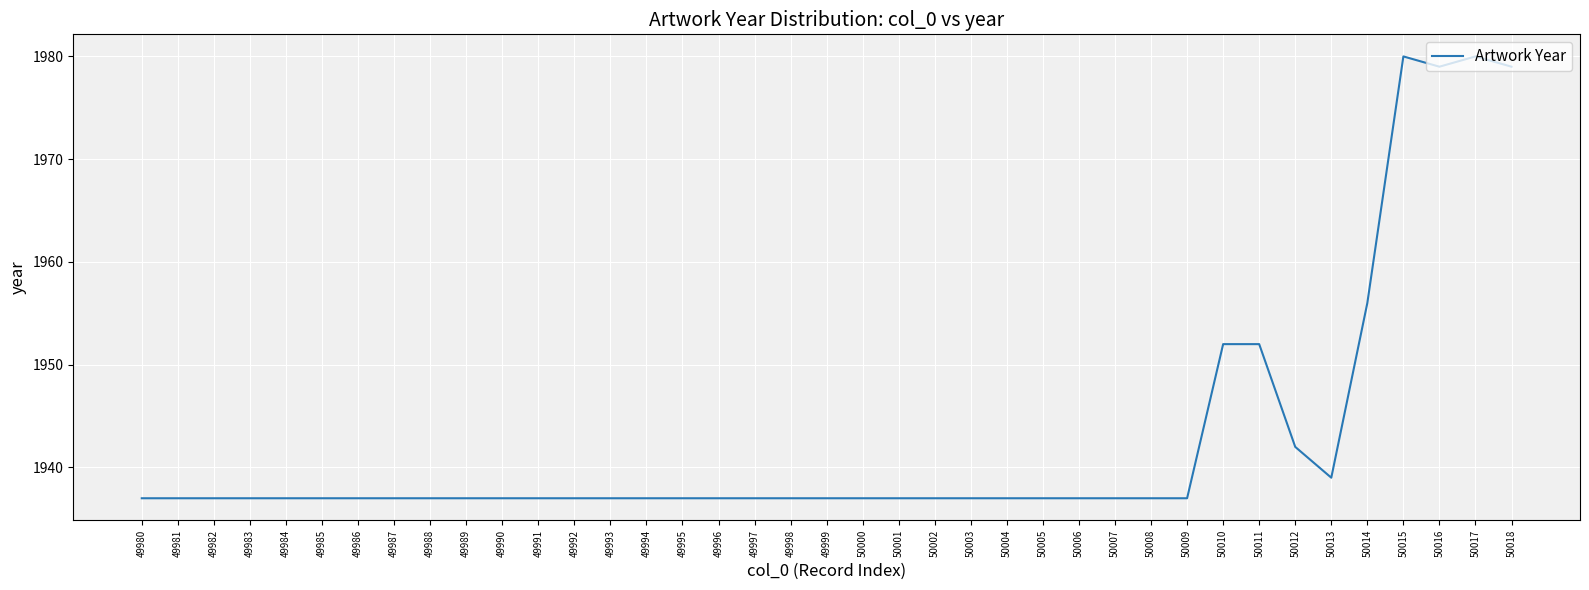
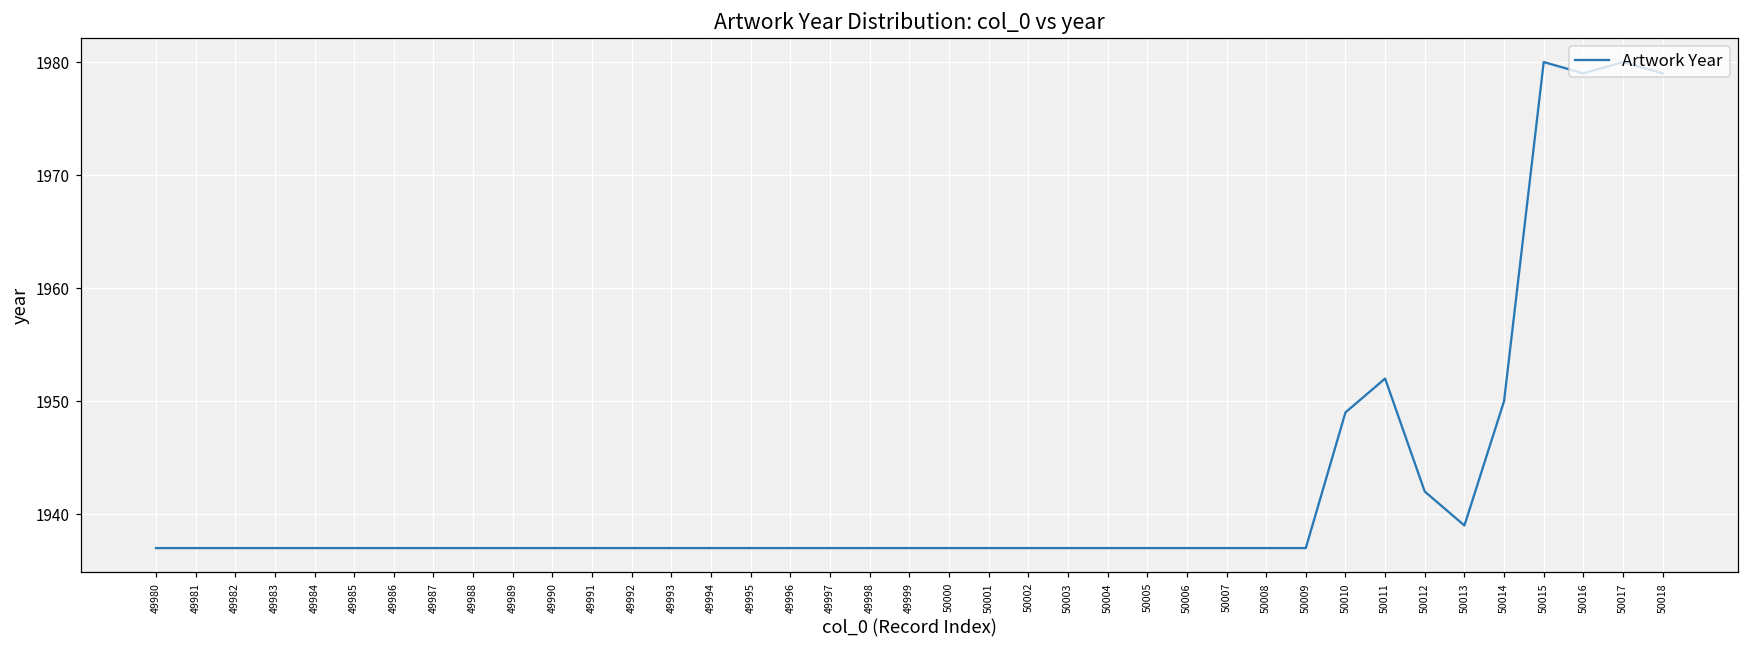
  {
    "49980": 1937,
    "49981": 1937,
    "49982": 1937,
    "49983": 1937,
    "49984": 1937,
    "49985": 1937,
    "49986": 1937,
    "49987": 1937,
    "49988": 1937,
    "49989": 1937,
    "49990": 1937,
    "49991": 1937,
    "49992": 1937,
    "49993": 1937,
    "49994": 1937,
    "49995": 1937,
    "49996": 1937,
    "49997": 1937,
    "49998": 1937,
    "49999": 1937,
    "50000": 1937,
    "50001": 1937,
    "50002": 1937,
    "50003": 1937,
    "50004": 1937,
    "50005": 1937,
    "50006": 1937,
    "50007": 1937,
    "50008": 1937,
    "50009": 1937,
-   "50010": 1952,
+   "50010": 1949,
    "50011": 1952,
    "50012": 1942,
    "50013": 1939,
-   "50014": 1956,
+   "50014": 1950,
    "50015": 1980
  }
